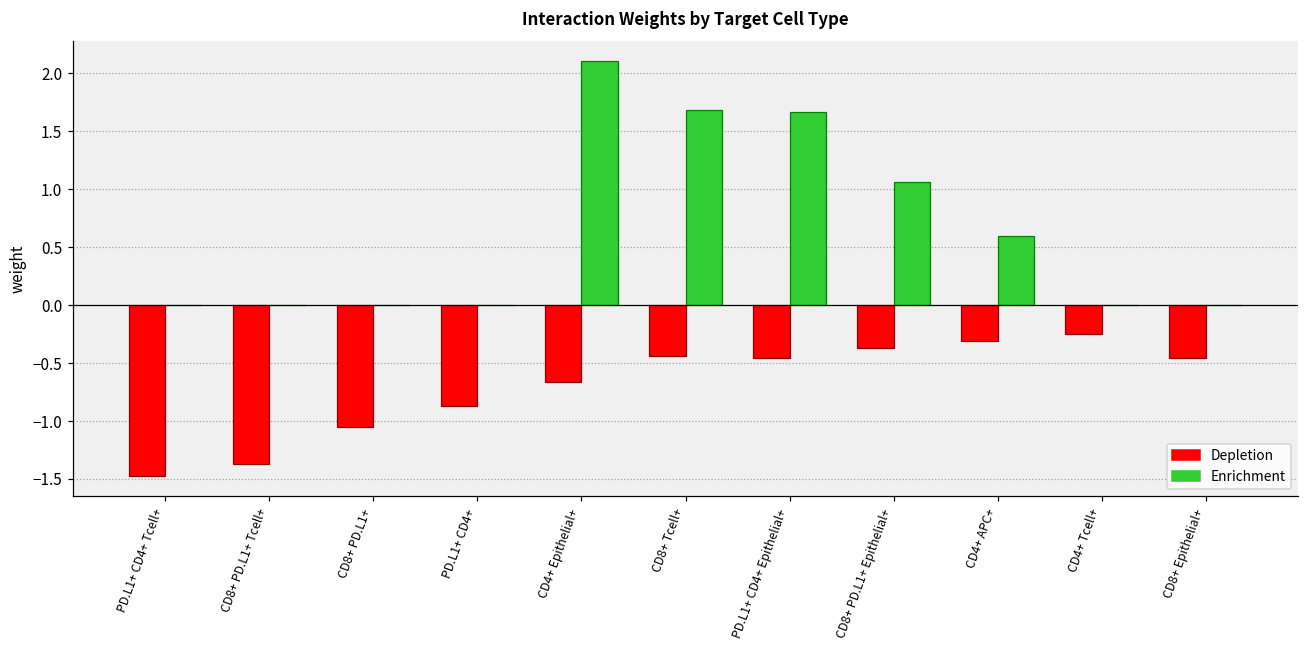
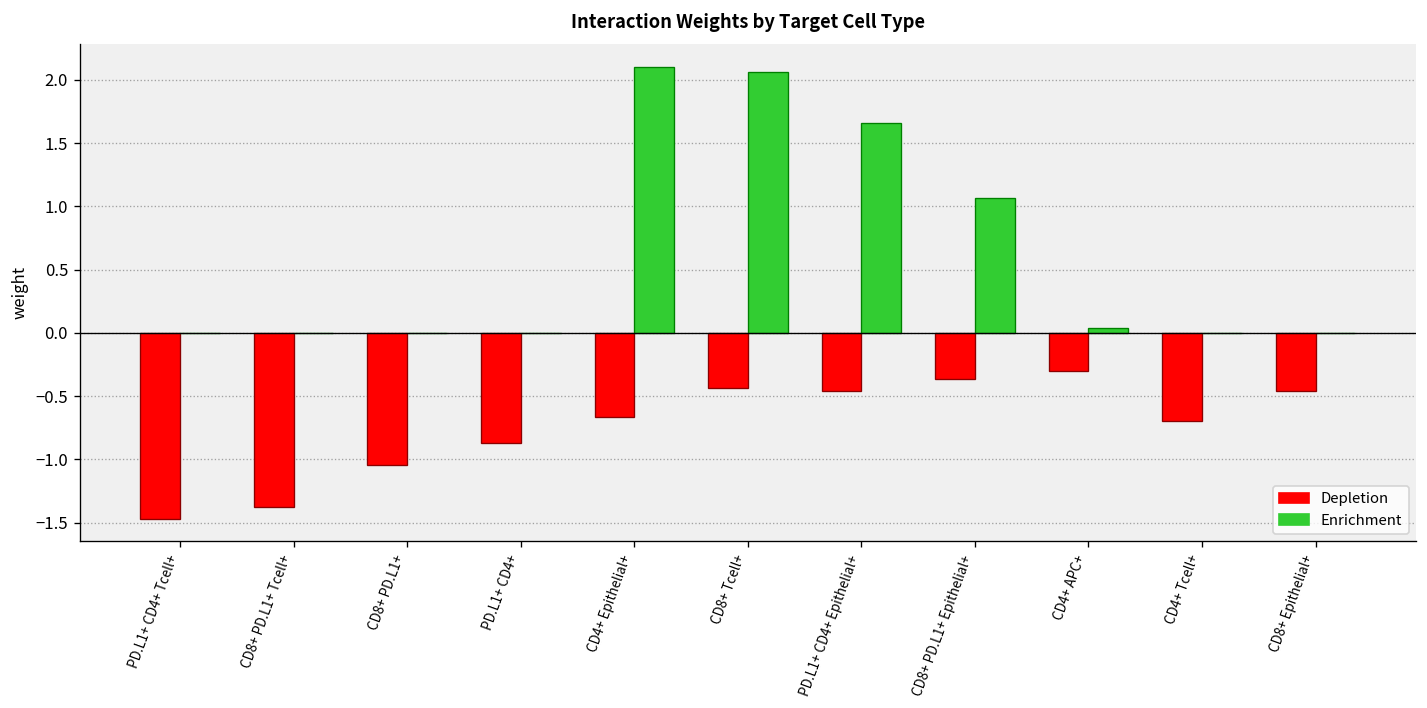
  {
    "Depletion": {
      "PD.L1+ CD4+ Tcell+": -1.47,
      "CD8+ PD.L1+ Tcell+": -1.37,
      "CD8+ PD.L1+": -1.05,
      "PD.L1+ CD4+": -0.87,
      "CD4+ Epithelial+": -0.66,
      "CD8+ Tcell+": -0.44,
      "PD.L1+ CD4+ Epithelial+": -0.46,
      "CD8+ PD.L1+ Epithelial+": -0.37,
      "CD4+ APC+": -0.31,
-     "CD4+ Tcell+": -0.25,
+     "CD4+ Tcell+": -0.70,
      "CD8+ Epithelial+": -0.46
    },
    "Enrichment": {
      "PD.L1+ CD4+ Tcell+": 0.00,
      "CD8+ PD.L1+ Tcell+": 0.00,
      "CD8+ PD.L1+": 0.00,
      "PD.L1+ CD4+": 0.00,
      "CD4+ Epithelial+": 2.10,
-     "CD8+ Tcell+": 1.68,
+     "CD8+ Tcell+": 2.06,
      "PD.L1+ CD4+ Epithelial+": 1.66,
      "CD8+ PD.L1+ Epithelial+": 1.06,
-     "CD4+ APC+": 0.60,
+     "CD4+ APC+": 0.04,
      "CD4+ Tcell+": 0.00,
      "CD8+ Epithelial+": 0.00
    }
  }
